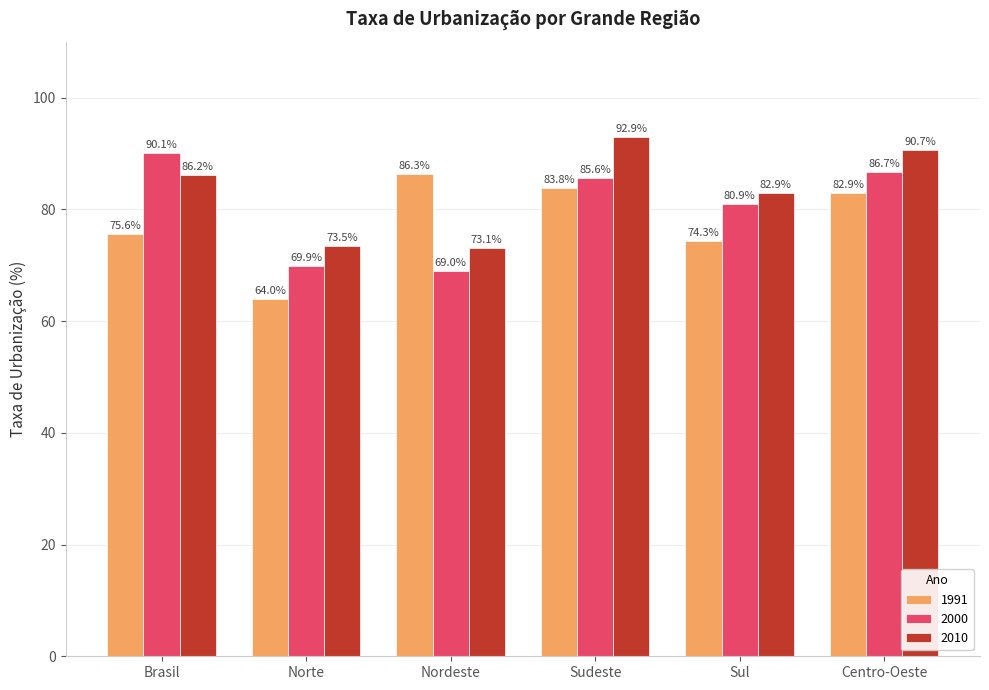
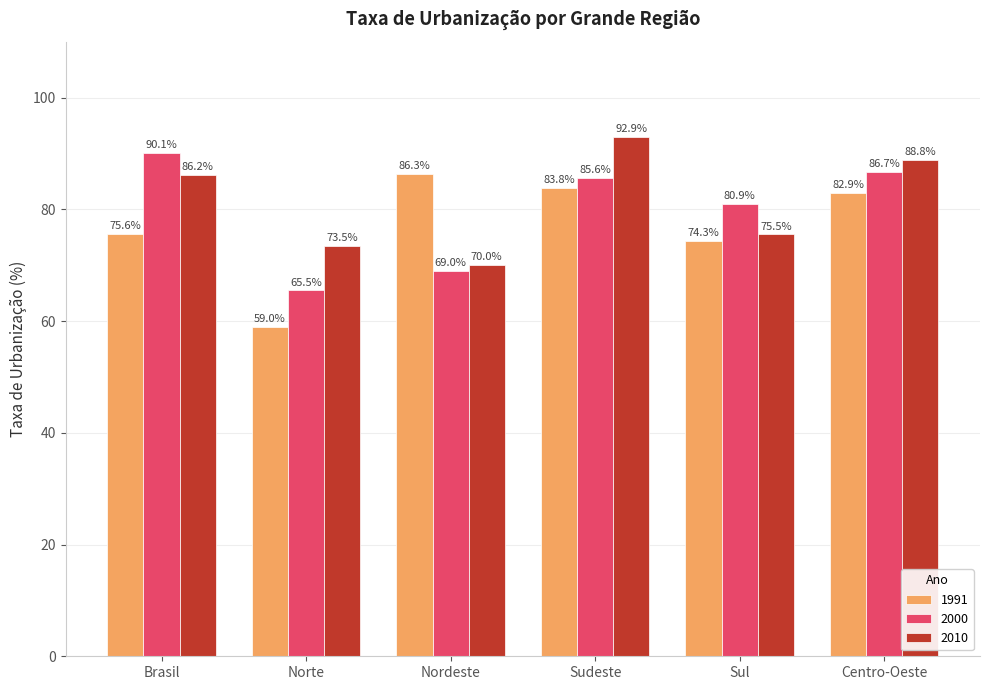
  {
    "1991": {
      "Brasil": "75.6%",
-     "Norte": "64.0%",
+     "Norte": "59.0%",
      "Nordeste": "86.3%",
      "Sudeste": "83.8%",
      "Sul": "74.3%",
      "Centro-Oeste": "82.9%"
    },
    "2000": {
      "Brasil": "90.1%",
-     "Norte": "69.9%",
+     "Norte": "65.5%",
      "Nordeste": "69.0%",
      "Sudeste": "85.6%",
      "Sul": "80.9%",
      "Centro-Oeste": "86.7%"
    },
    "2010": {
      "Brasil": "86.2%",
      "Norte": "73.5%",
-     "Nordeste": "73.1%",
+     "Nordeste": "70.0%",
      "Sudeste": "92.9%",
-     "Sul": "82.9%",
-     "Centro-Oeste": "90.7%"
+     "Sul": "75.5%",
+     "Centro-Oeste": "88.8%"
    }
  }
